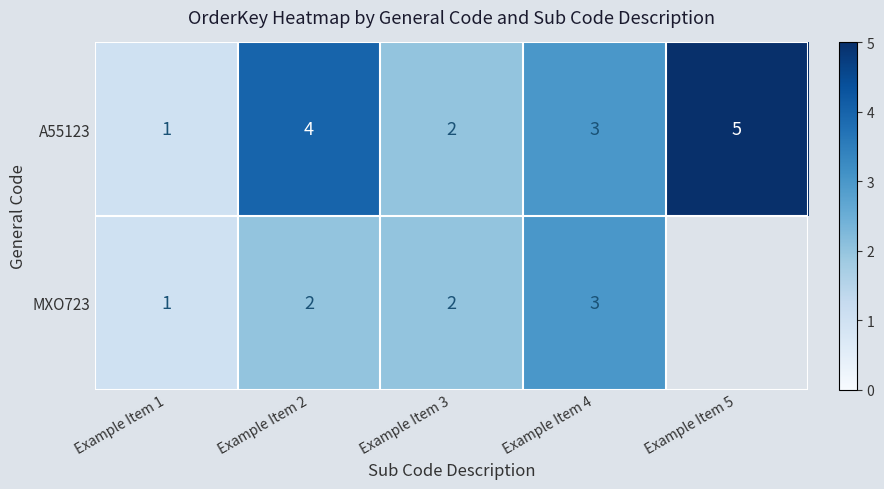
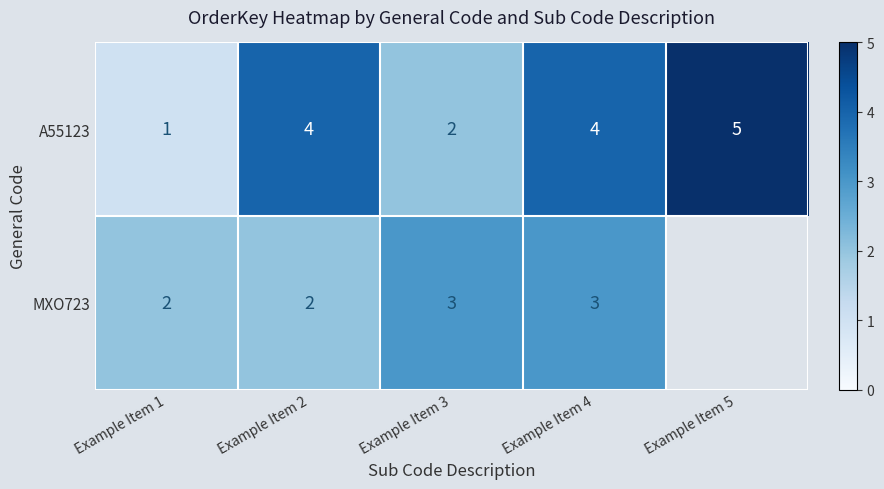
  {
    "A55123": {
      "Example Item 1": 1,
      "Example Item 2": 4,
      "Example Item 3": 2,
-     "Example Item 4": 3,
+     "Example Item 4": 4,
      "Example Item 5": 5
    },
    "MXO723": {
-     "Example Item 1": 1,
+     "Example Item 1": 2,
      "Example Item 2": 2,
-     "Example Item 3": 2,
+     "Example Item 3": 3,
      "Example Item 4": 3
    }
  }
